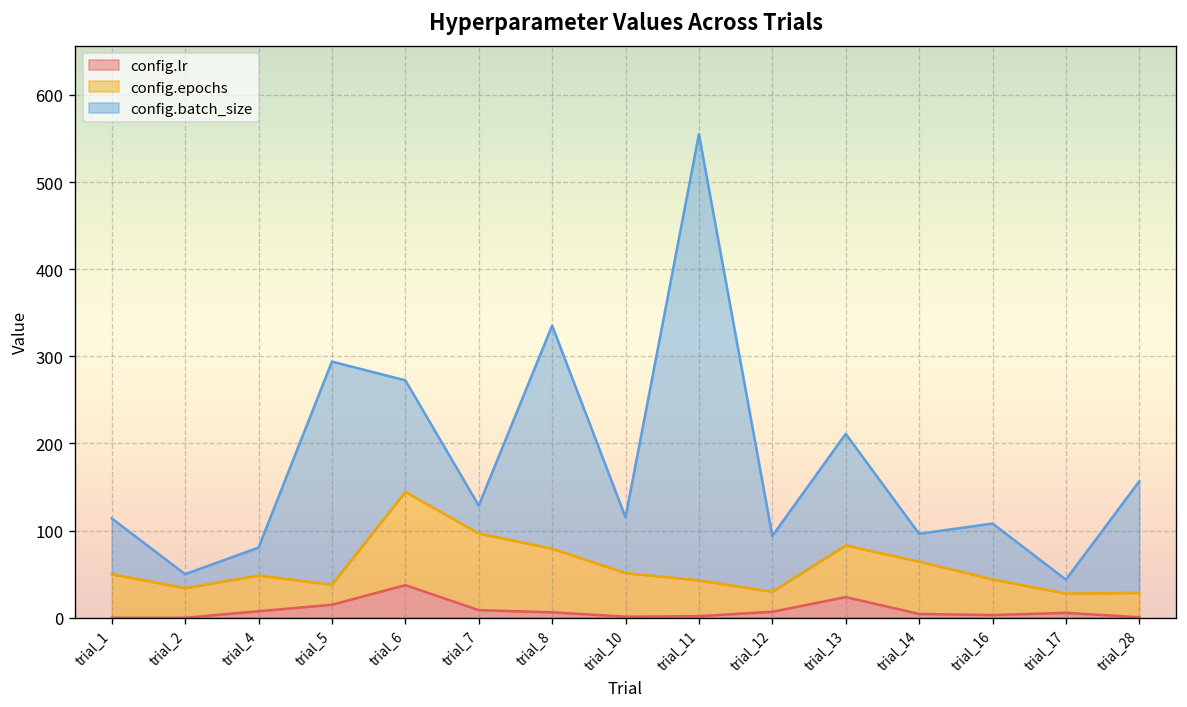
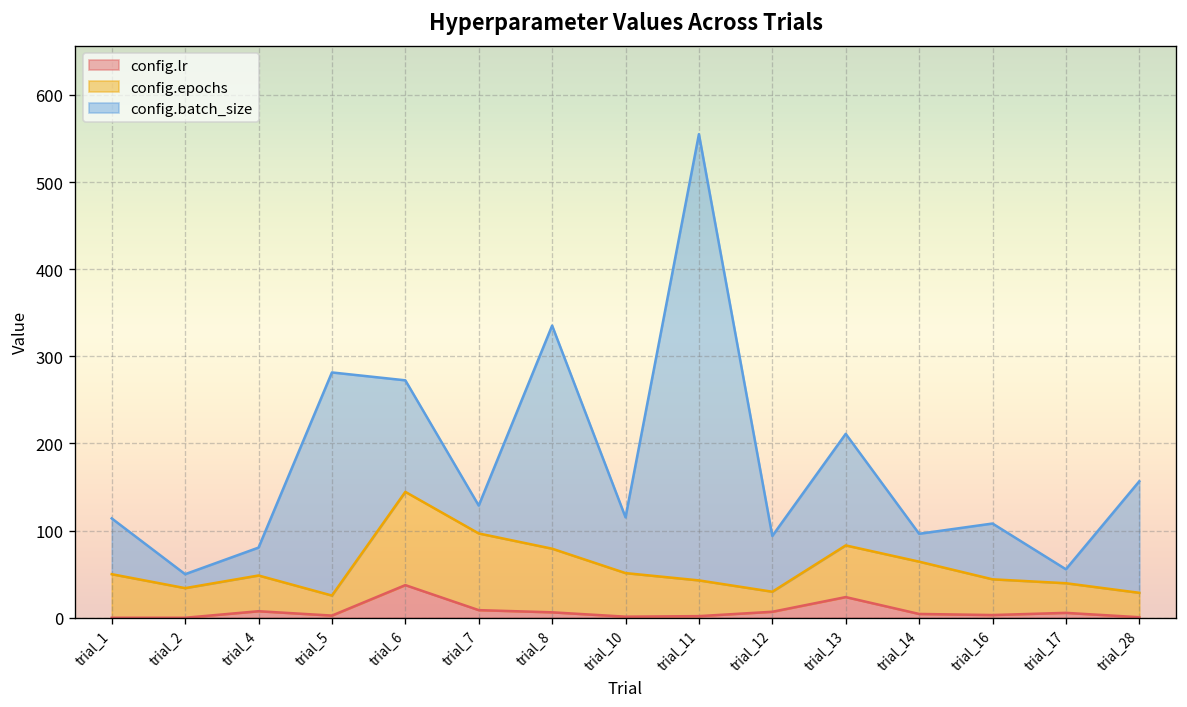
  {
    "config.lr": {
      "trial_1": 0,
      "trial_2": 0,
      "trial_4": 10,
-     "trial_5": 10,
+     "trial_5": 0,
      "trial_6": 40,
      "trial_7": 10,
      "trial_8": 10,
      "trial_10": 0,
      "trial_11": 0,
      "trial_12": 10,
      "trial_13": 20,
      "trial_14": 0,
      "trial_16": 0,
      "trial_17": 10,
      "trial_28": 0
    },
    "config.epochs": {
      "trial_1": 50,
      "trial_2": 30,
      "trial_4": 40,
      "trial_5": 20,
      "trial_6": 110,
      "trial_7": 90,
      "trial_8": 70,
      "trial_10": 50,
      "trial_11": 40,
      "trial_12": 20,
      "trial_13": 60,
      "trial_14": 60,
      "trial_16": 40,
-     "trial_17": 20,
+     "trial_17": 30,
      "trial_28": 30
    },
    "config.batch_size": {
      "trial_1": 60,
      "trial_2": 20,
      "trial_4": 30,
      "trial_5": 260,
      "trial_6": 130,
      "trial_7": 30,
      "trial_8": 260,
      "trial_10": 60,
      "trial_11": 510,
      "trial_12": 60,
      "trial_13": 130,
      "trial_14": 30,
      "trial_16": 60,
      "trial_17": 20,
      "trial_28": 130
    }
  }
